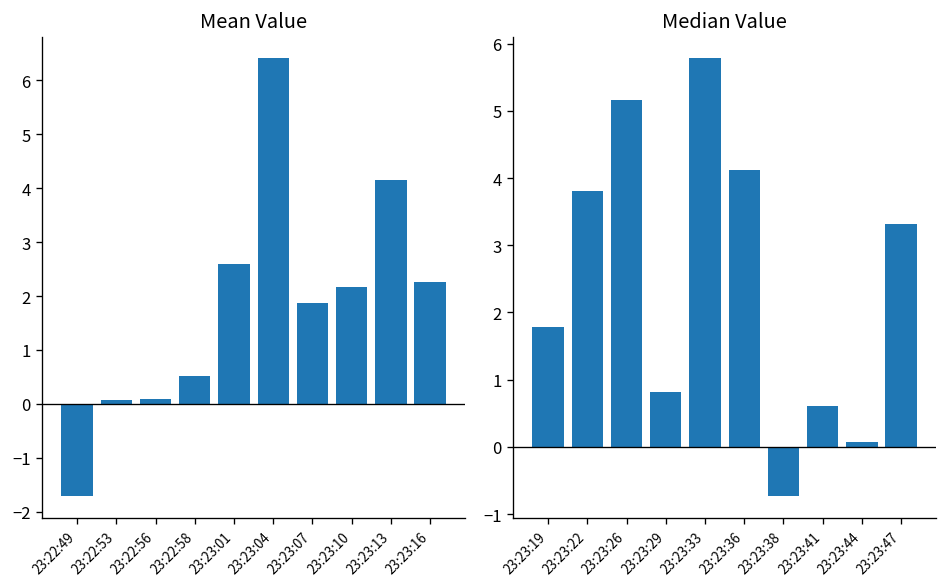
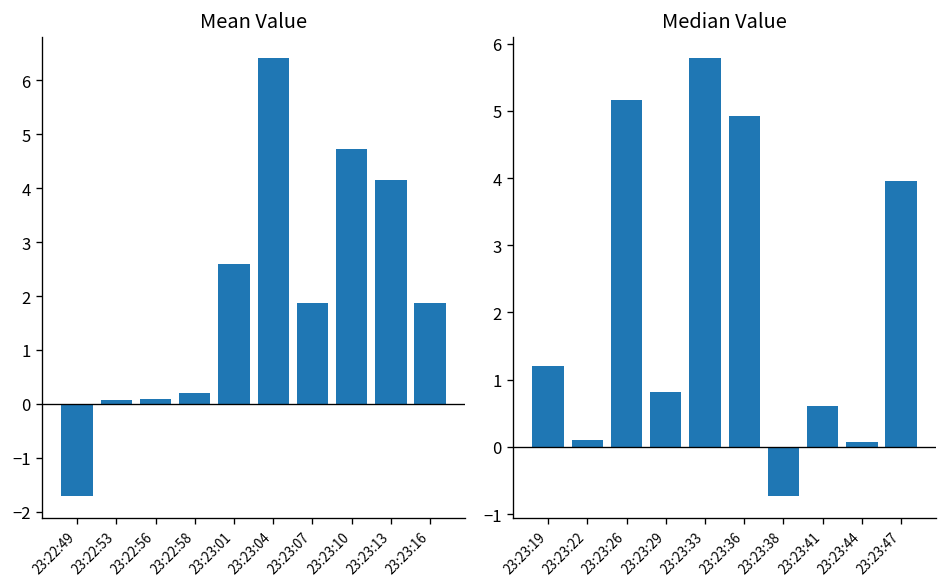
  {
    "Mean Value": {
      "23:22:49": -1.7,
      "23:22:53": 0.1,
      "23:22:56": 0.1,
-     "23:22:58": 0.5,
+     "23:22:58": 0.2,
      "23:23:01": 2.6,
      "23:23:04": 6.4,
      "23:23:07": 1.9,
-     "23:23:10": 2.2,
+     "23:23:10": 4.7,
      "23:23:13": 4.1,
-     "23:23:16": 2.3
+     "23:23:16": 1.9
    },
    "Median Value": {
-     "23:23:19": 1.8,
-     "23:23:22": 3.8,
+     "23:23:19": 1.2,
+     "23:23:22": 0.1,
      "23:23:26": 5.2,
      "23:23:29": 0.8,
      "23:23:33": 5.8,
-     "23:23:36": 4.1,
+     "23:23:36": 4.9,
      "23:23:38": -0.7,
      "23:23:41": 0.6,
      "23:23:44": 0.1,
-     "23:23:47": 3.3
+     "23:23:47": 4.0
    }
  }
